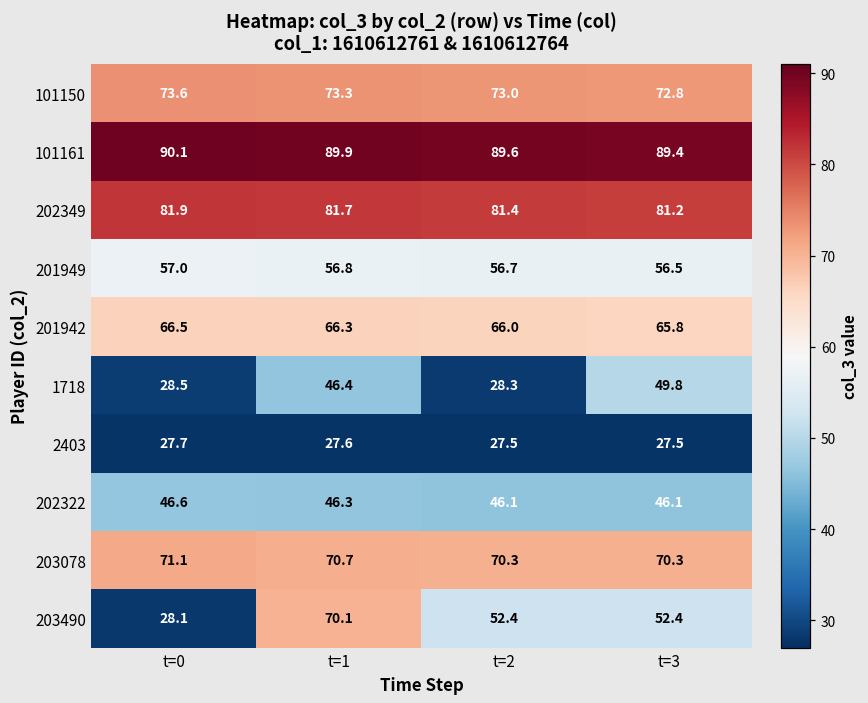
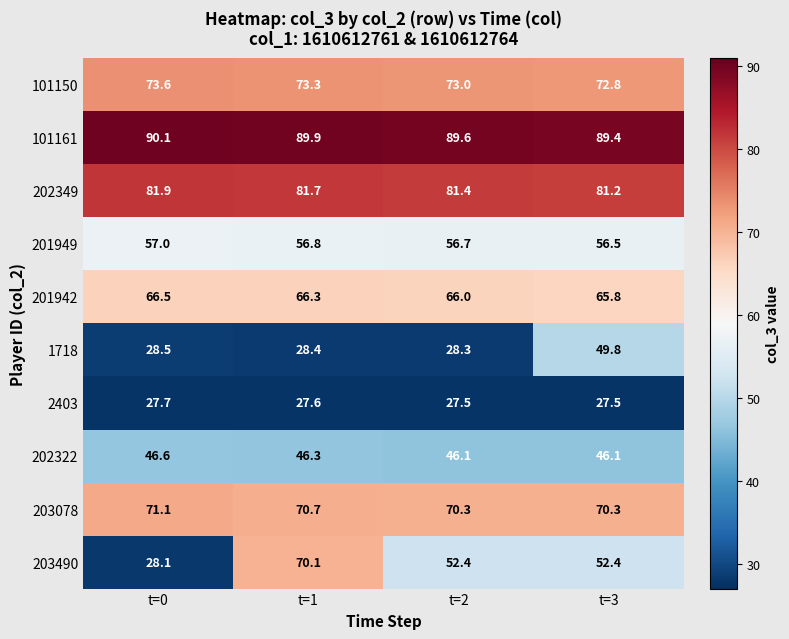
  {
    "101150": {
      "t=0": 73.6,
      "t=1": 73.3,
      "t=2": 73.0,
      "t=3": 72.8
    },
    "101161": {
      "t=0": 90.1,
      "t=1": 89.9,
      "t=2": 89.6,
      "t=3": 89.4
    },
    "202349": {
      "t=0": 81.9,
      "t=1": 81.7,
      "t=2": 81.4,
      "t=3": 81.2
    },
    "201949": {
      "t=0": 57.0,
      "t=1": 56.8,
      "t=2": 56.7,
      "t=3": 56.5
    },
    "201942": {
      "t=0": 66.5,
      "t=1": 66.3,
      "t=2": 66.0,
      "t=3": 65.8
    },
    "1718": {
      "t=0": 28.5,
-     "t=1": 46.4,
+     "t=1": 28.4,
      "t=2": 28.3,
      "t=3": 49.8
    },
    "2403": {
      "t=0": 27.7,
      "t=1": 27.6,
      "t=2": 27.5,
      "t=3": 27.5
    },
    "202322": {
      "t=0": 46.6,
      "t=1": 46.3,
      "t=2": 46.1,
      "t=3": 46.1
    },
    "203078": {
      "t=0": 71.1,
      "t=1": 70.7,
      "t=2": 70.3,
      "t=3": 70.3
    },
    "203490": {
      "t=0": 28.1,
      "t=1": 70.1,
      "t=2": 52.4,
      "t=3": 52.4
    }
  }
